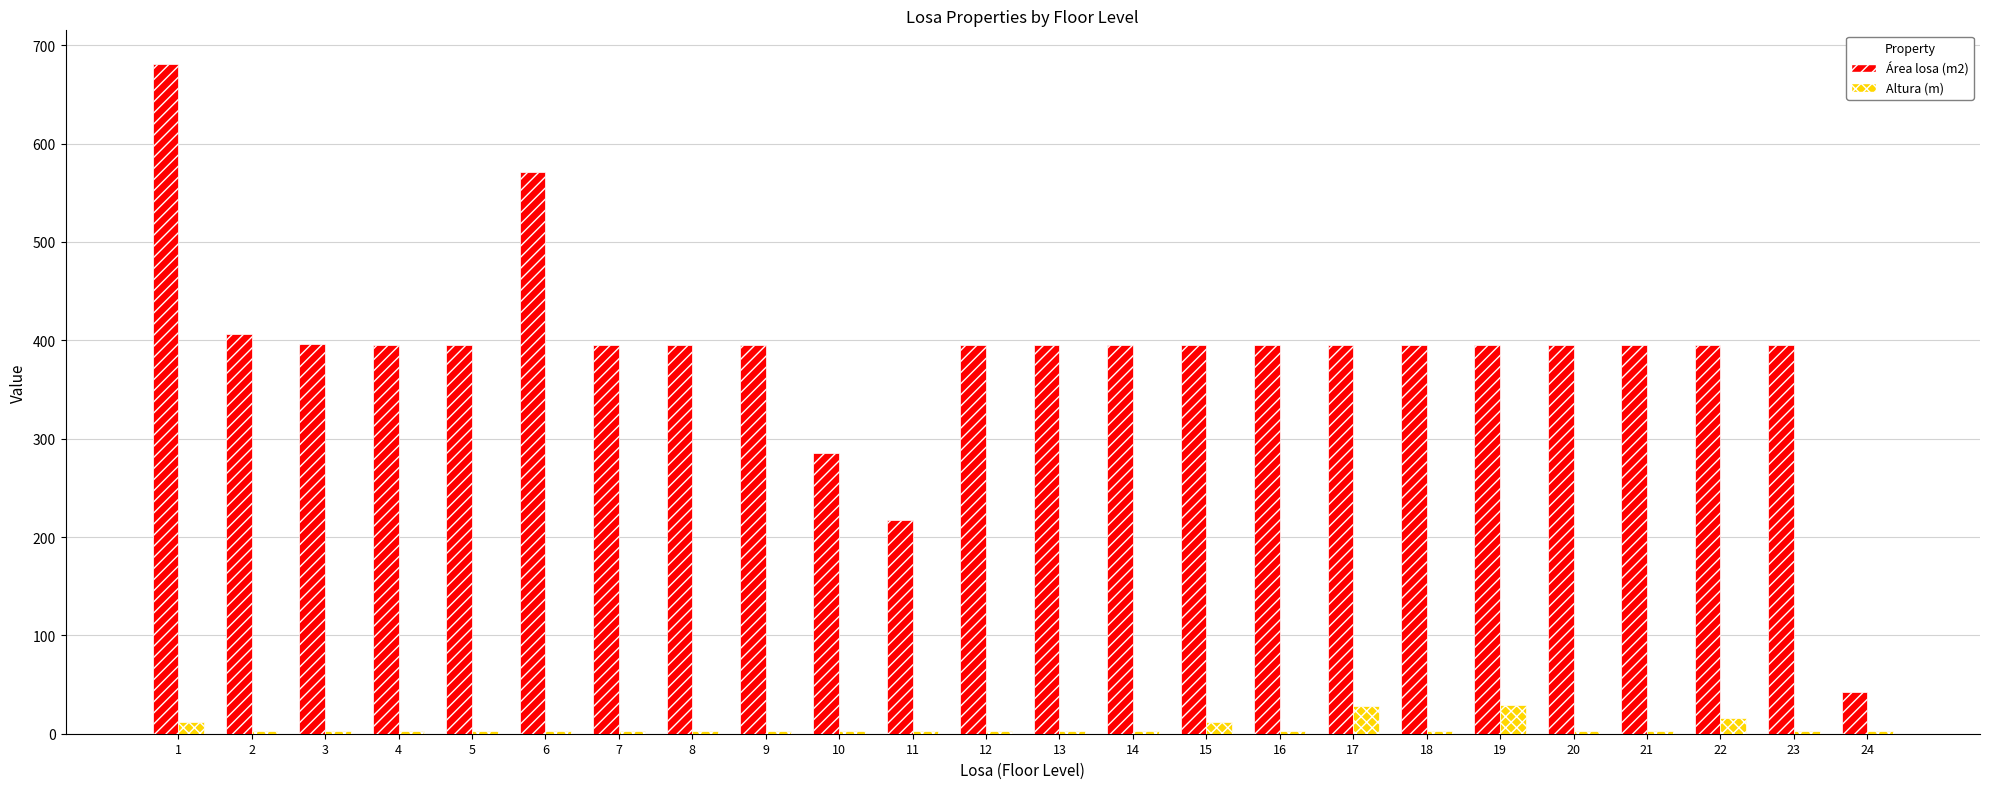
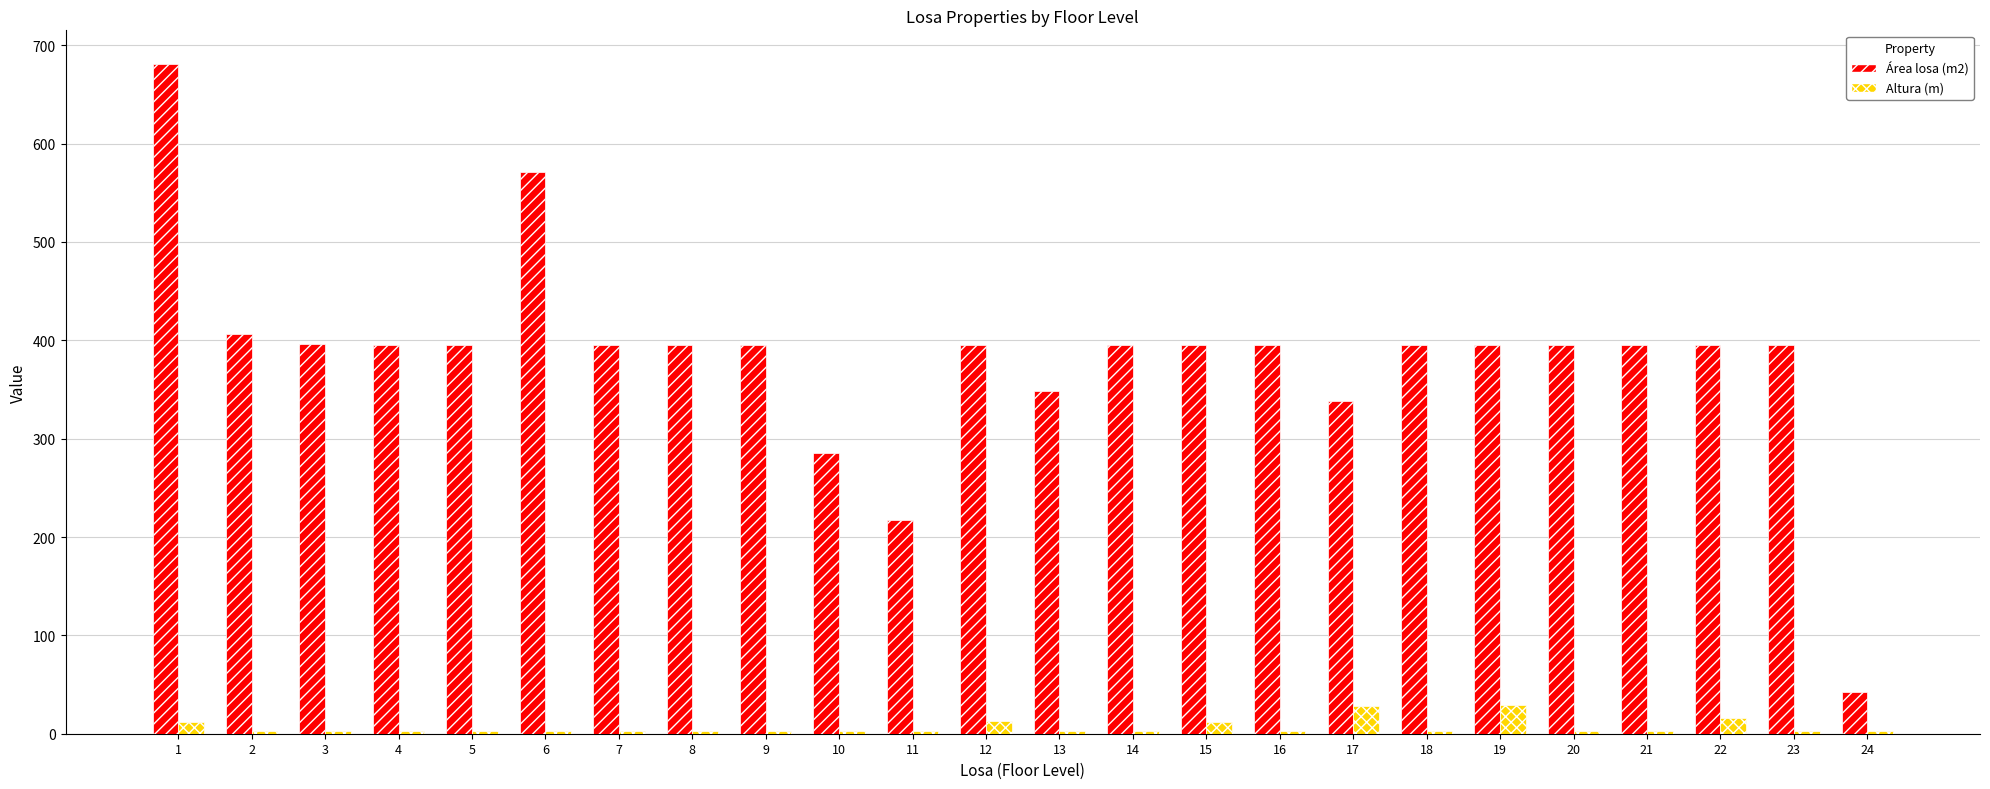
  {
    "Área losa (m2)": {
      "1": 680,
      "2": 410,
      "3": 400,
      "4": 400,
      "5": 400,
      "6": 570,
      "7": 400,
      "8": 400,
      "9": 400,
      "10": 290,
      "11": 220,
      "12": 400,
-     "13": 400,
+     "13": 350,
      "14": 400,
      "15": 400,
      "16": 400,
-     "17": 400,
+     "17": 340,
      "18": 400,
      "19": 400,
      "20": 400,
      "21": 400,
      "22": 400,
      "23": 400,
      "24": 40
    },
    "Altura (m)": {
      "1": 10,
-     "12": 0,
+     "12": 10,
      "15": 10,
      "17": 30,
      "19": 30,
      "22": 20
    }
  }
